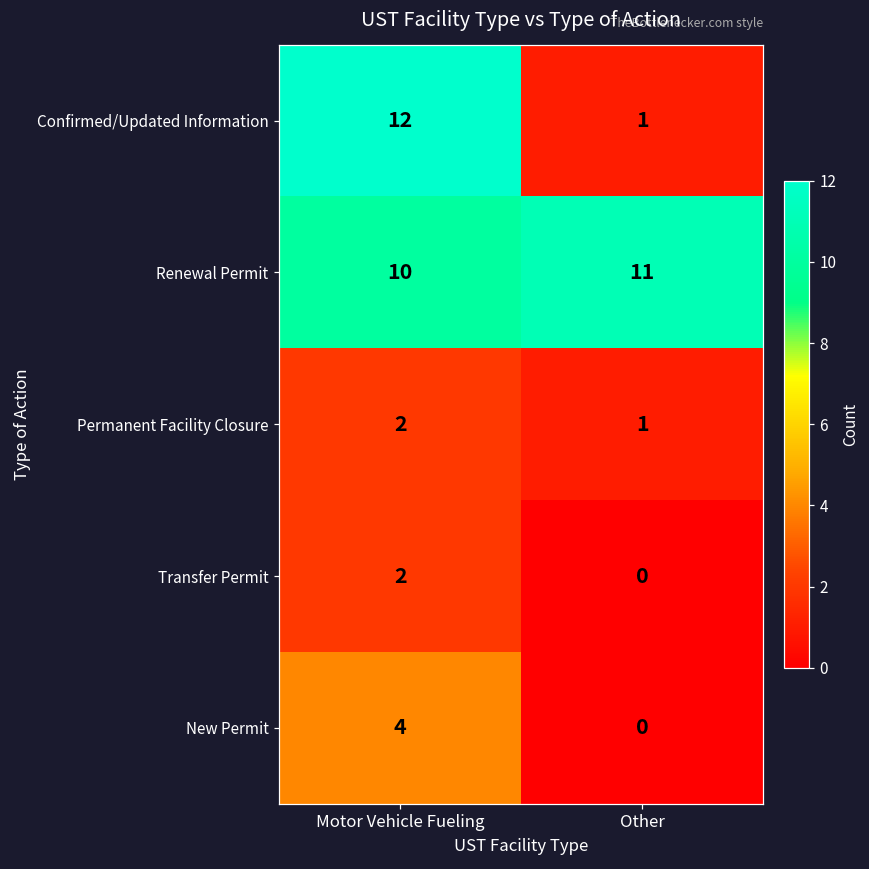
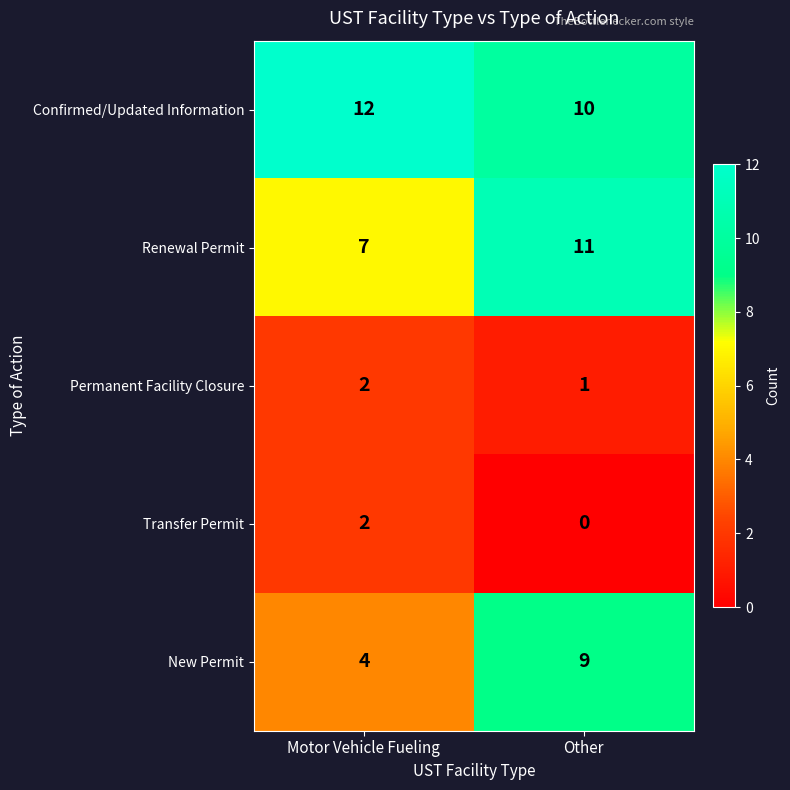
  {
    "Confirmed/Updated Information": {
      "Motor Vehicle Fueling": 12,
-     "Other": 1
+     "Other": 10
    },
    "Renewal Permit": {
-     "Motor Vehicle Fueling": 10,
+     "Motor Vehicle Fueling": 7,
      "Other": 11
    },
    "Permanent Facility Closure": {
      "Motor Vehicle Fueling": 2,
      "Other": 1
    },
    "Transfer Permit": {
      "Motor Vehicle Fueling": 2,
      "Other": 0
    },
    "New Permit": {
      "Motor Vehicle Fueling": 4,
-     "Other": 0
+     "Other": 9
    }
  }
